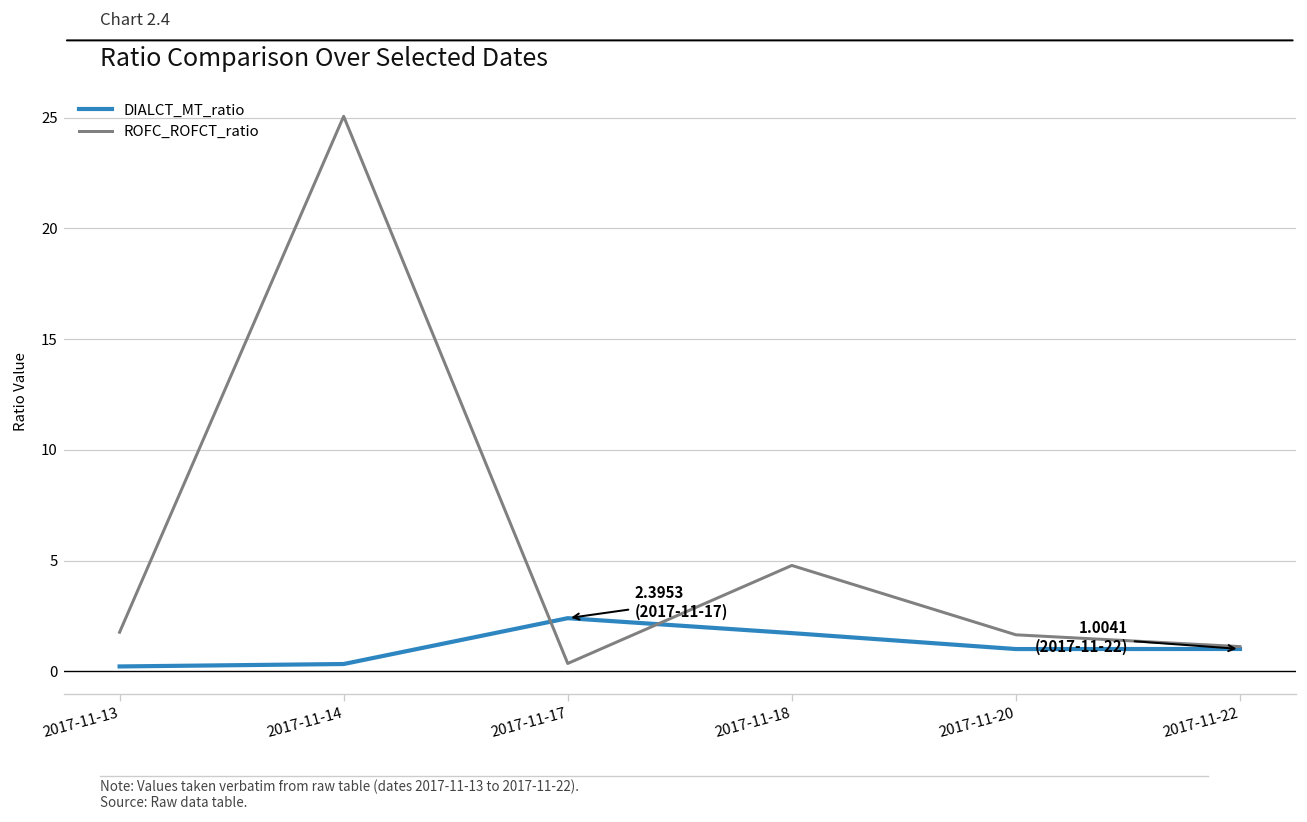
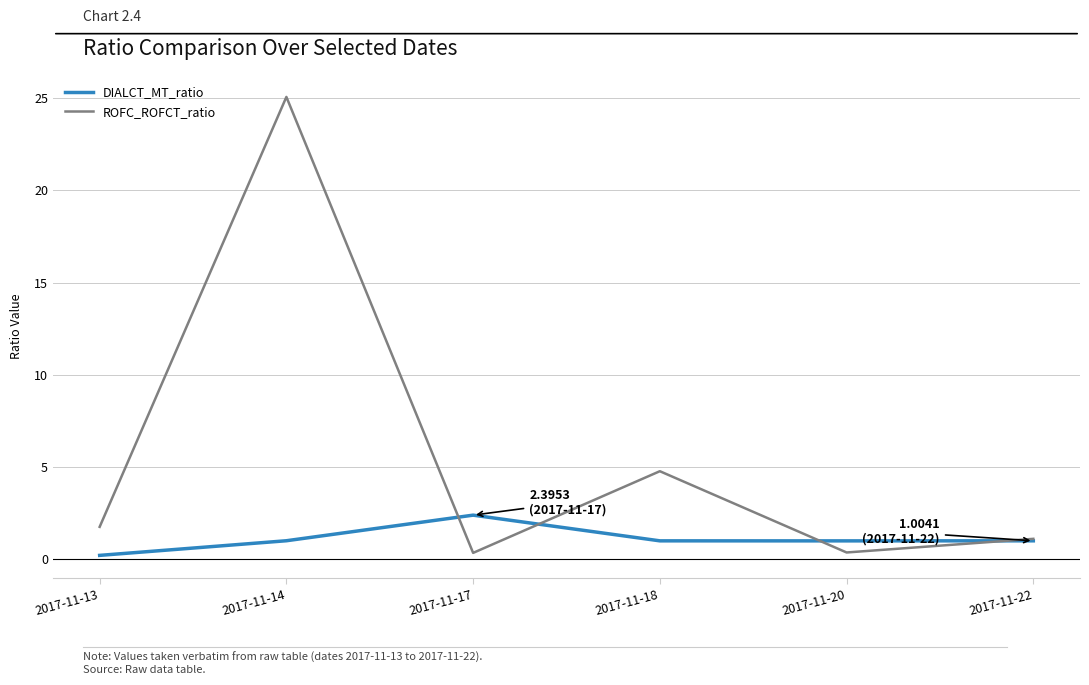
  {
    "DIALCT_MT_ratio": {
      "2017-11-13": 0.2,
-     "2017-11-14": 0.3,
-     "2017-11-18": 1.7,
+     "2017-11-14": 1.0,
+     "2017-11-18": 1.0,
      "2017-11-20": 1.0
    },
    "ROFC_ROFCT_ratio": {
      "2017-11-13": 1.8,
      "2017-11-14": 25.1,
      "2017-11-17": 0.3,
      "2017-11-18": 4.8,
-     "2017-11-20": 1.6
+     "2017-11-20": 0.4
    }
  }
